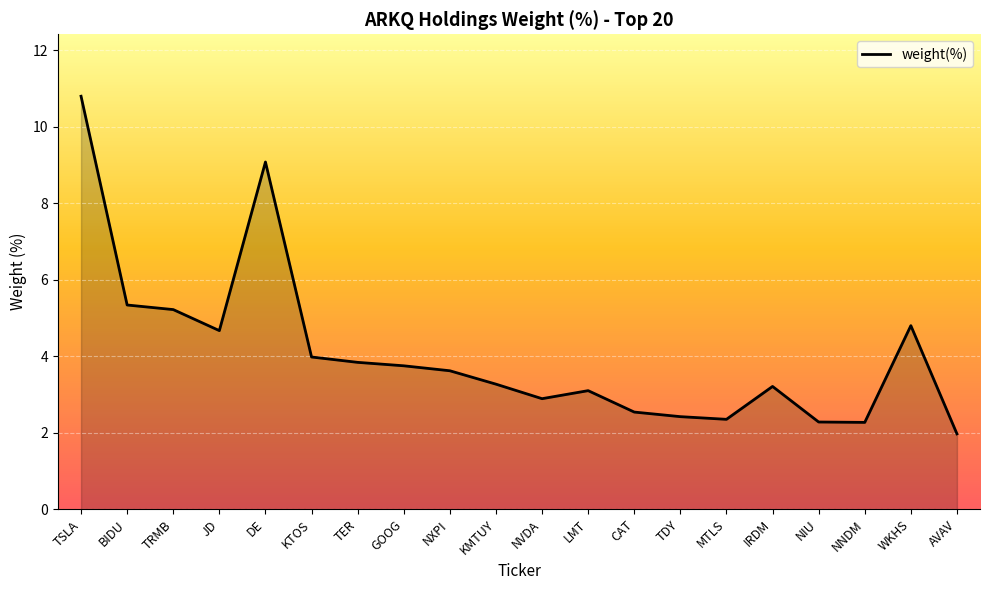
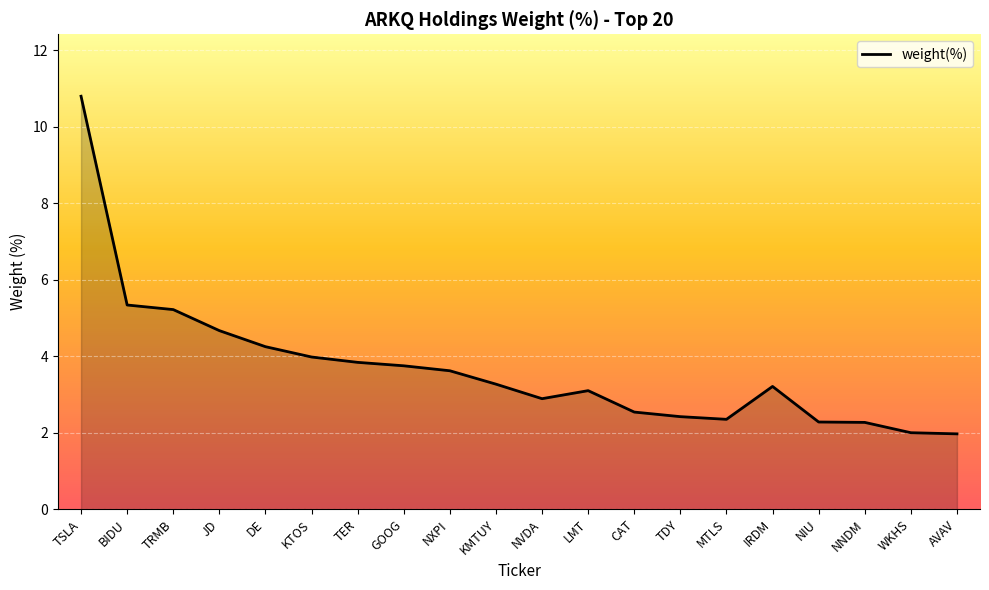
  {
    "TSLA": 10.8,
    "BIDU": 5.3,
    "TRMB": 5.2,
    "JD": 4.7,
-   "DE": 9.1,
+   "DE": 4.3,
    "KTOS": 4.0,
    "TER": 3.8,
    "GOOG": 3.8,
    "NXPI": 3.6,
    "KMTUY": 3.3,
    "NVDA": 2.9,
    "LMT": 3.1,
    "CAT": 2.5,
    "TDY": 2.4,
    "MTLS": 2.4,
    "IRDM": 3.2,
    "NIU": 2.3,
    "NNDM": 2.3,
-   "WKHS": 4.8,
+   "WKHS": 2.0,
    "AVAV": 2.0
  }
